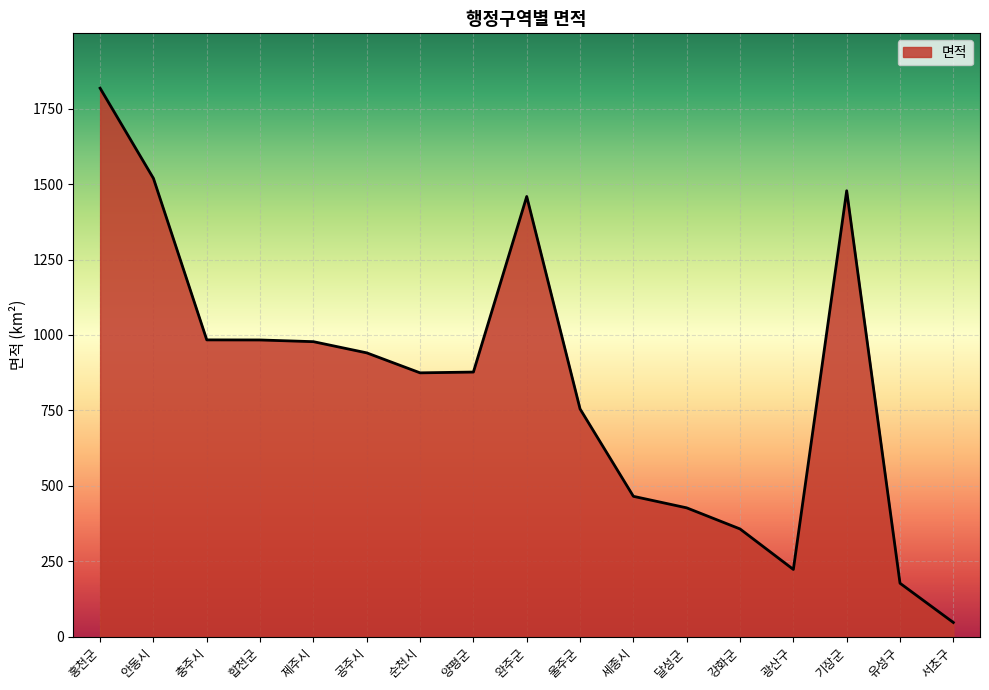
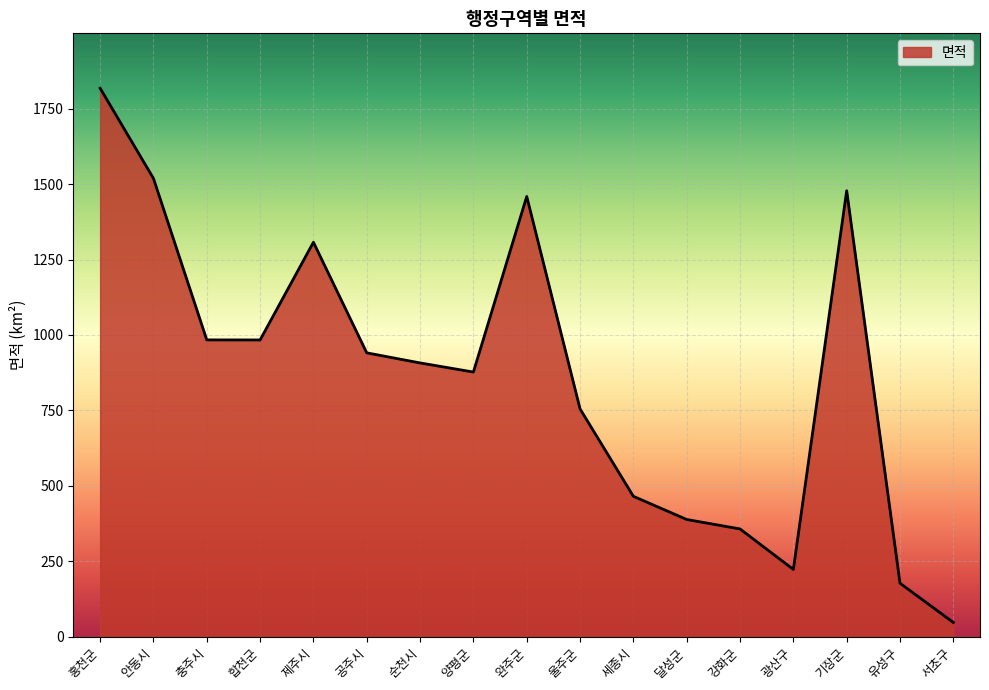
  {
    "홍천군": 1820,
    "안동시": 1520,
    "충주시": 980,
    "합천군": 980,
-   "제주시": 980,
+   "제주시": 1310,
    "공주시": 940,
-   "순천시": 870,
+   "순천시": 910,
    "양평군": 880,
    "완주군": 1460,
    "울주군": 750,
    "세종시": 470,
-   "달성군": 430,
+   "달성군": 390,
    "강화군": 360,
    "광산구": 220,
    "기장군": 1480,
    "유성구": 180,
    "서초구": 50
  }
